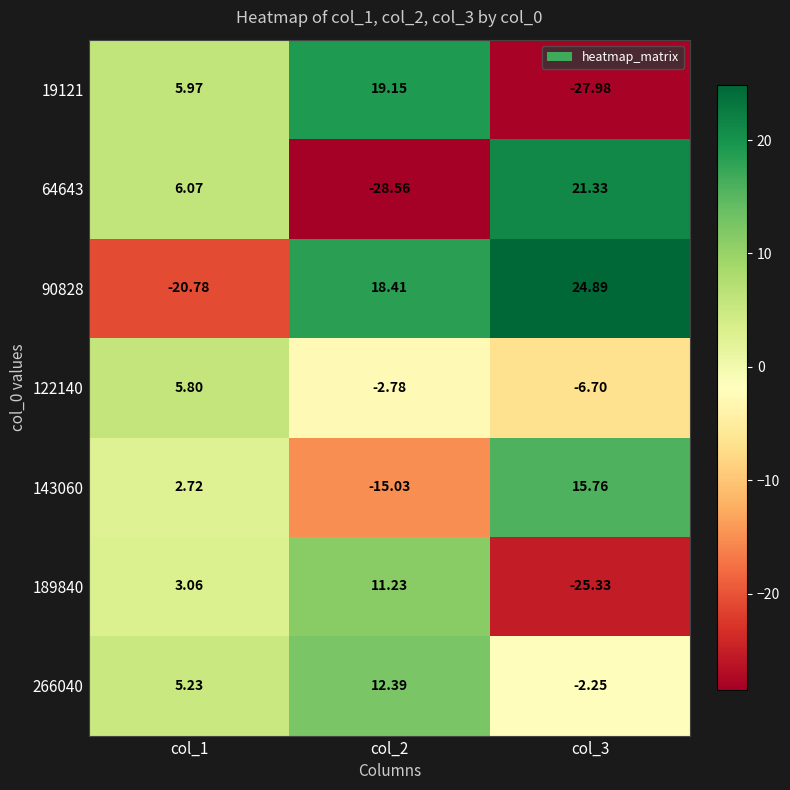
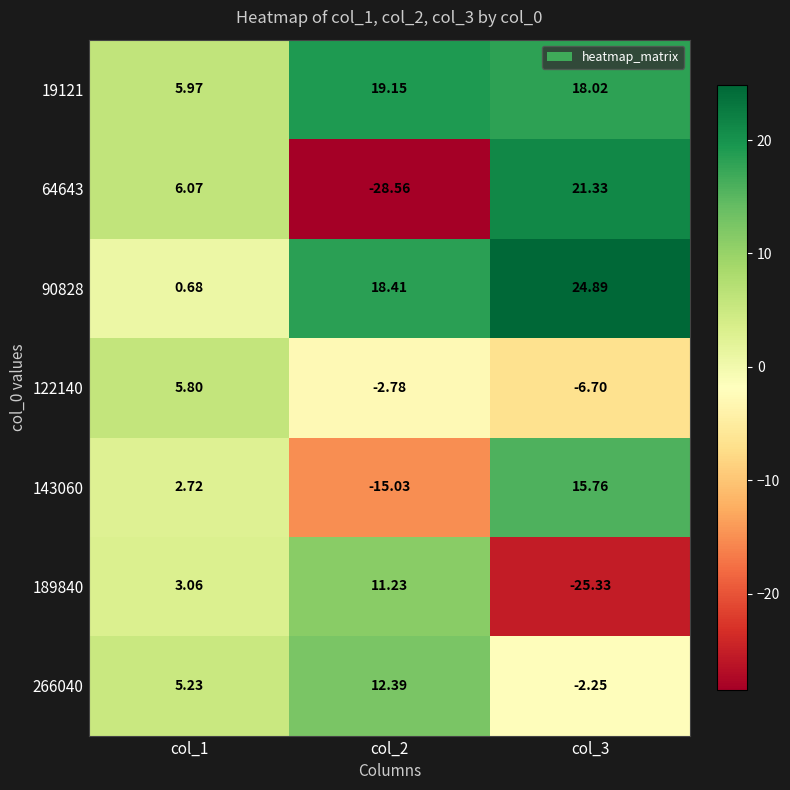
  {
    "19121": {
      "col_1": 5.97,
      "col_2": 19.15,
-     "col_3": -27.98
+     "col_3": 18.02
    },
    "64643": {
      "col_1": 6.07,
      "col_2": -28.56,
      "col_3": 21.33
    },
    "90828": {
-     "col_1": -20.78,
+     "col_1": 0.68,
      "col_2": 18.41,
      "col_3": 24.89
    },
    "122140": {
      "col_1": 5.80,
      "col_2": -2.78,
      "col_3": -6.70
    },
    "143060": {
      "col_1": 2.72,
      "col_2": -15.03,
      "col_3": 15.76
    },
    "189840": {
      "col_1": 3.06,
      "col_2": 11.23,
      "col_3": -25.33
    },
    "266040": {
      "col_1": 5.23,
      "col_2": 12.39,
      "col_3": -2.25
    }
  }
